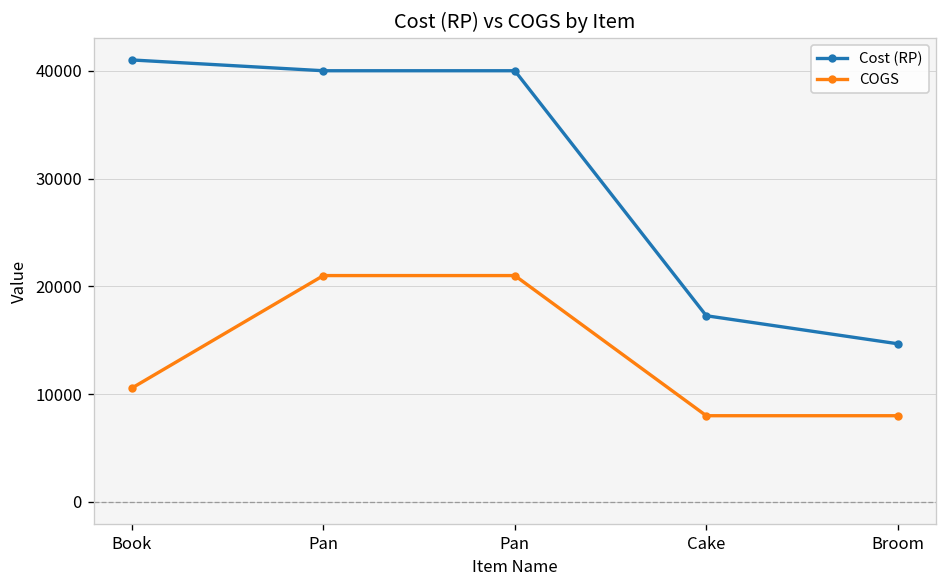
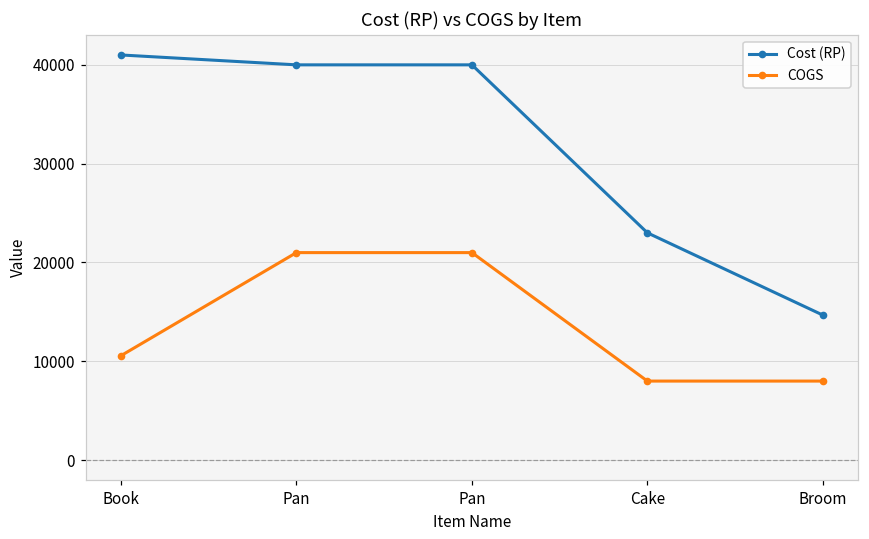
  {
    "Cost (RP)": {
      "Book": 41000,
-     "Cake": 17000,
+     "Cake": 23000,
      "Broom": 15000
    },
    "COGS": {
      "Book": 11000,
      "Cake": 8000,
      "Broom": 8000
    }
  }
